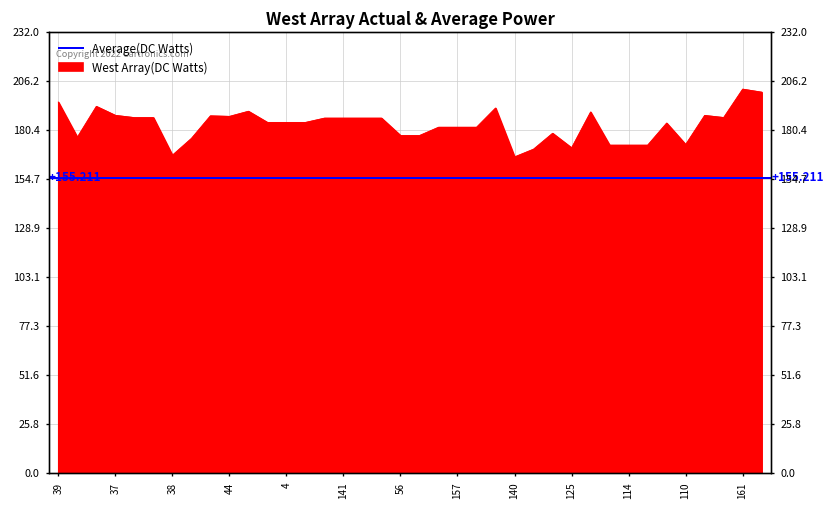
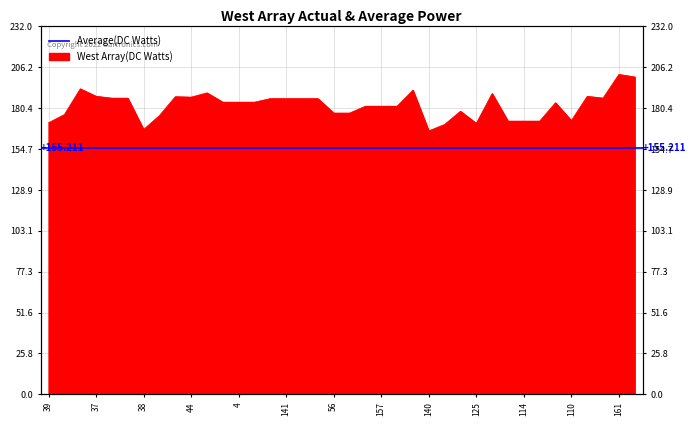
  {
-   "39": 195,
+   "39": 171,
    "38": 167,
    "44": 187,
    "141": 186,
    "56": 177,
    "157": 182,
    "140": 166,
    "125": 171,
    "114": 172,
    "110": 173,
    "161": 202
  }
